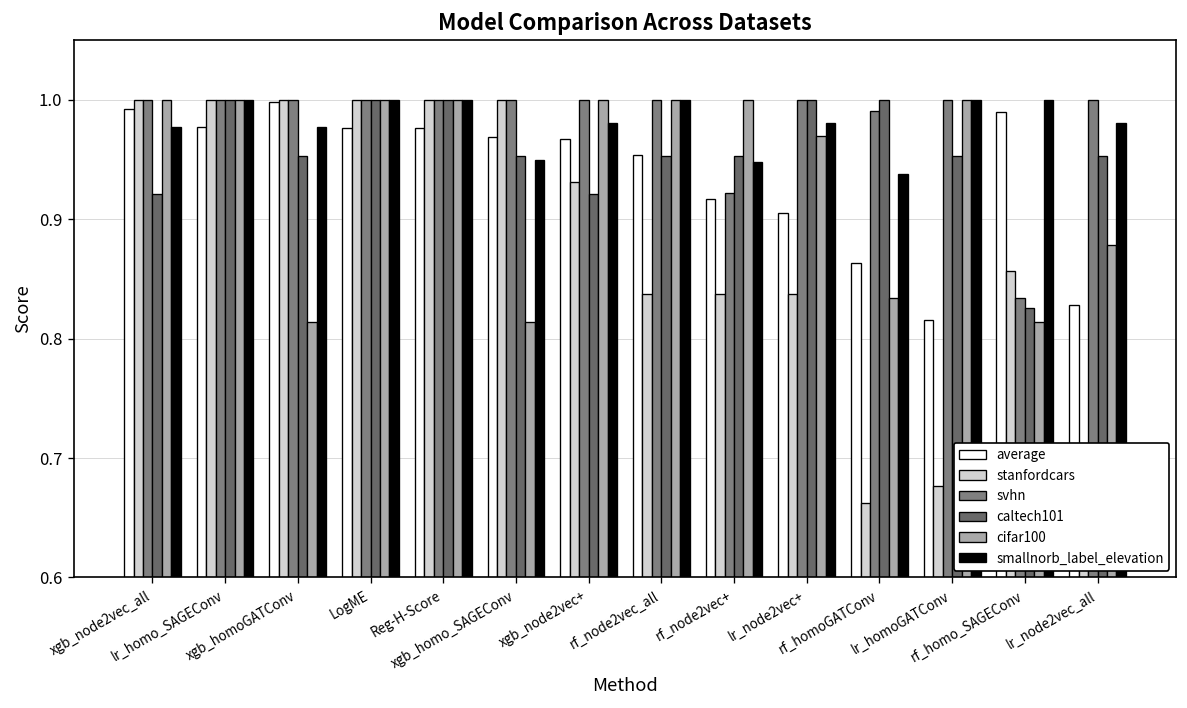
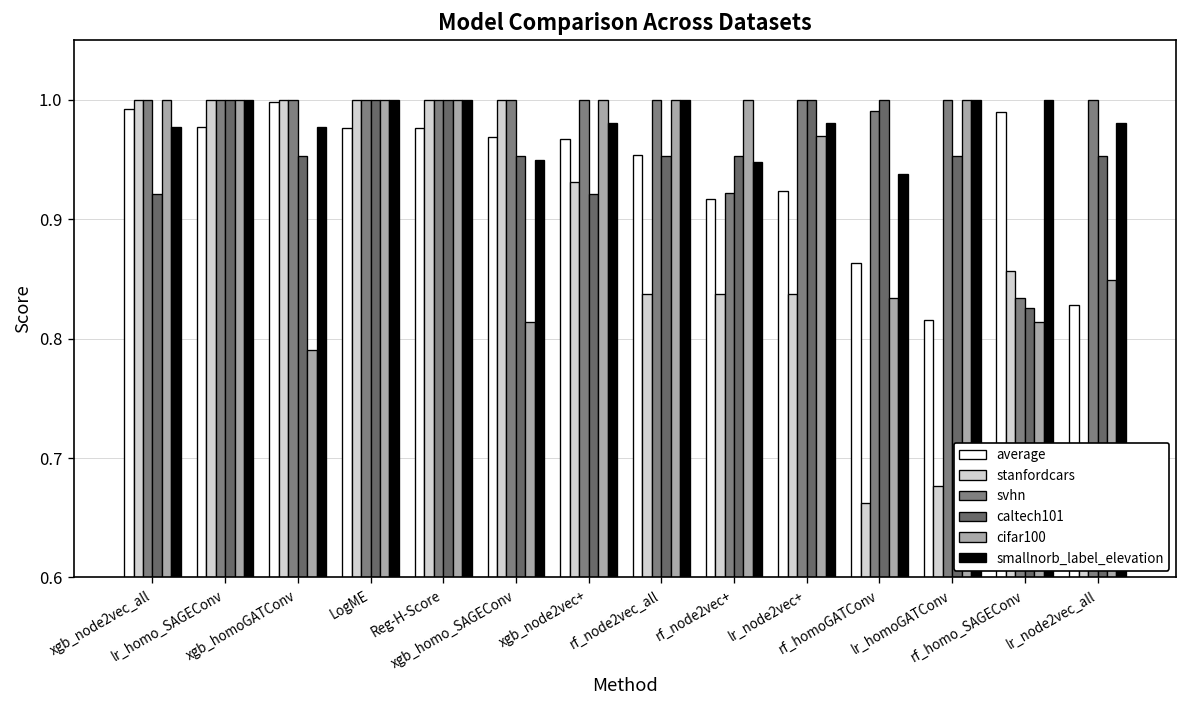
  {
    "average": {
      "xgb_node2vec_all": 0.99,
      "lr_homo_SAGEConv": 0.98,
      "xgb_homoGATConv": 1.00,
      "LogME": 0.98,
      "Reg-H-Score": 0.98,
      "xgb_homo_SAGEConv": 0.97,
      "xgb_node2vec+": 0.97,
      "rf_node2vec_all": 0.95,
      "rf_node2vec+": 0.92,
-     "lr_node2vec+": 0.91,
+     "lr_node2vec+": 0.92,
      "rf_homoGATConv": 0.86,
      "lr_homoGATConv": 0.82,
      "rf_homo_SAGEConv": 0.99,
      "lr_node2vec_all": 0.83
    },
    "stanfordcars": {
      "xgb_node2vec_all": 1.00,
      "lr_homo_SAGEConv": 1.00,
      "xgb_homoGATConv": 1.00,
      "LogME": 1.00,
      "Reg-H-Score": 1.00,
      "xgb_homo_SAGEConv": 1.00,
      "xgb_node2vec+": 0.93,
      "rf_node2vec_all": 0.84,
      "rf_node2vec+": 0.84,
      "lr_node2vec+": 0.84,
      "rf_homoGATConv": 0.66,
      "lr_homoGATConv": 0.68,
      "rf_homo_SAGEConv": 0.86
    },
    "cifar100": {
      "xgb_node2vec_all": 1.00,
      "lr_homo_SAGEConv": 1.00,
-     "xgb_homoGATConv": 0.81,
+     "xgb_homoGATConv": 0.79,
      "LogME": 1.00,
      "Reg-H-Score": 1.00,
      "xgb_homo_SAGEConv": 0.81,
      "xgb_node2vec+": 1.00,
      "rf_node2vec_all": 1.00,
      "rf_node2vec+": 1.00,
      "lr_node2vec+": 0.97,
      "rf_homoGATConv": 0.83,
      "lr_homoGATConv": 1.00,
      "rf_homo_SAGEConv": 0.81,
-     "lr_node2vec_all": 0.88
+     "lr_node2vec_all": 0.85
    },
    "smallnorb_label_elevation": {
      "xgb_node2vec_all": 0.98,
      "lr_homo_SAGEConv": 1.00,
      "xgb_homoGATConv": 0.98,
      "LogME": 1.00,
      "Reg-H-Score": 1.00,
      "xgb_homo_SAGEConv": 0.95,
      "xgb_node2vec+": 0.98,
      "rf_node2vec_all": 1.00,
      "rf_node2vec+": 0.95,
      "lr_node2vec+": 0.98,
      "rf_homoGATConv": 0.94,
      "lr_homoGATConv": 1.00,
      "rf_homo_SAGEConv": 1.00,
      "lr_node2vec_all": 0.98
    }
  }
